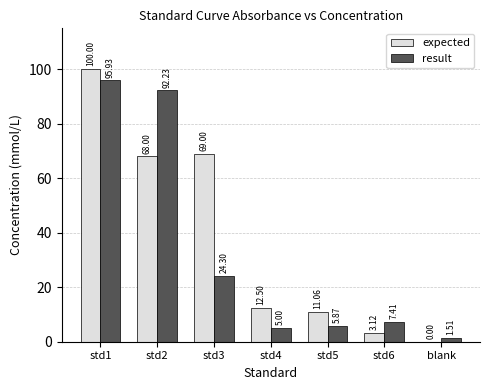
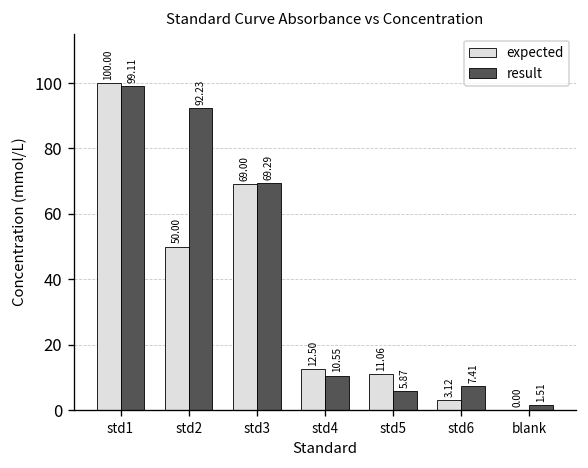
  {
    "expected": {
      "std1": 100.00,
-     "std2": 68.00,
+     "std2": 50.00,
      "std3": 69.00,
      "std4": 12.50,
      "std5": 11.06,
      "std6": 3.12,
      "blank": 0.00
    },
    "result": {
-     "std1": 95.93,
+     "std1": 99.11,
      "std2": 92.23,
-     "std3": 24.30,
-     "std4": 5.00,
+     "std3": 69.29,
+     "std4": 10.55,
      "std5": 5.87,
      "std6": 7.41,
      "blank": 1.51
    }
  }
